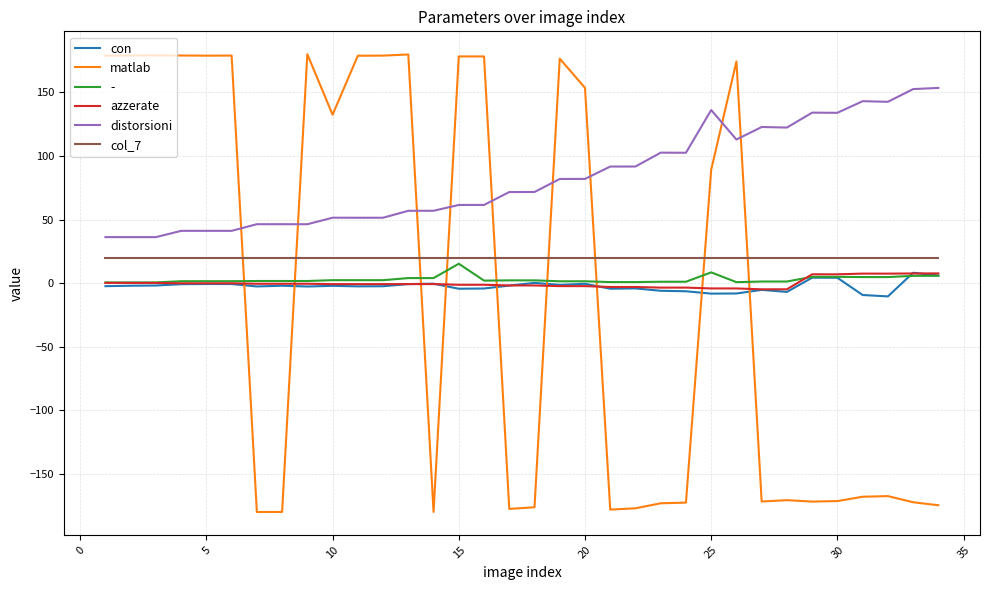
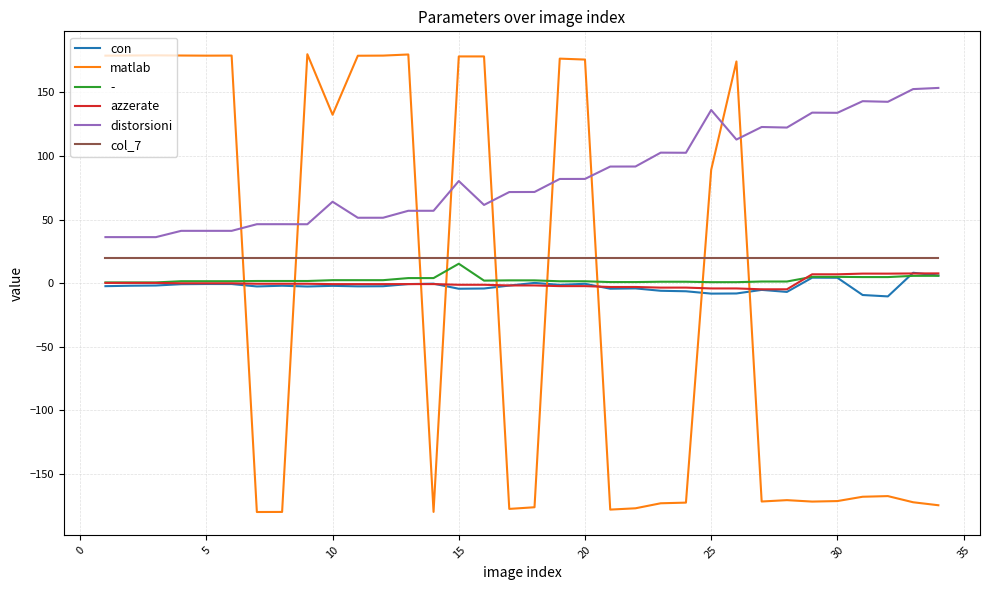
  {
    "con": {
      "15": -4,
      "25": -8
    },
    "matlab": {
      "5": 179,
      "10": 132,
      "15": 178,
-     "20": 154,
+     "20": 176,
      "25": 89,
      "30": -171
    },
    "-": {
      "10": 2,
      "15": 15,
-     "25": 8
+     "25": 1
    },
    "azzerate": {
      "15": -1,
      "25": -4,
      "30": 7
    },
    "distorsioni": {
      "5": 41,
-     "10": 51,
-     "15": 61,
+     "10": 64,
+     "15": 80,
      "20": 82,
      "25": 136,
      "30": 134
    },
    "col_7": {
      "5": 20,
      "10": 20,
      "15": 20,
      "20": 20,
      "25": 20,
      "30": 20
    }
  }
